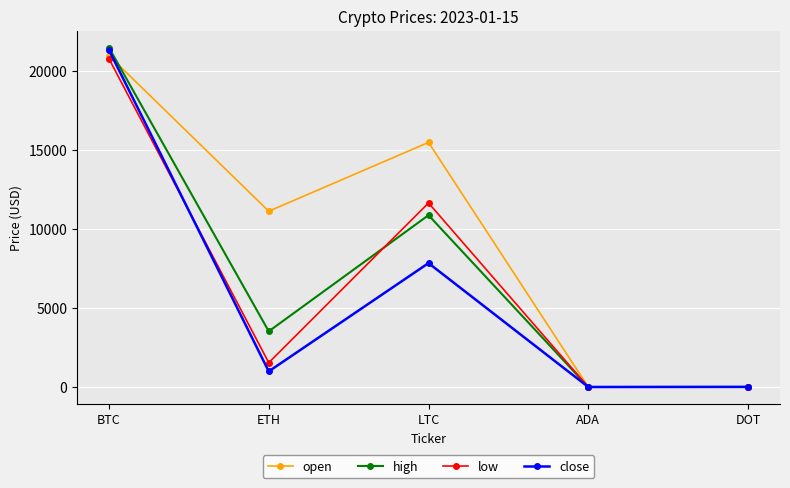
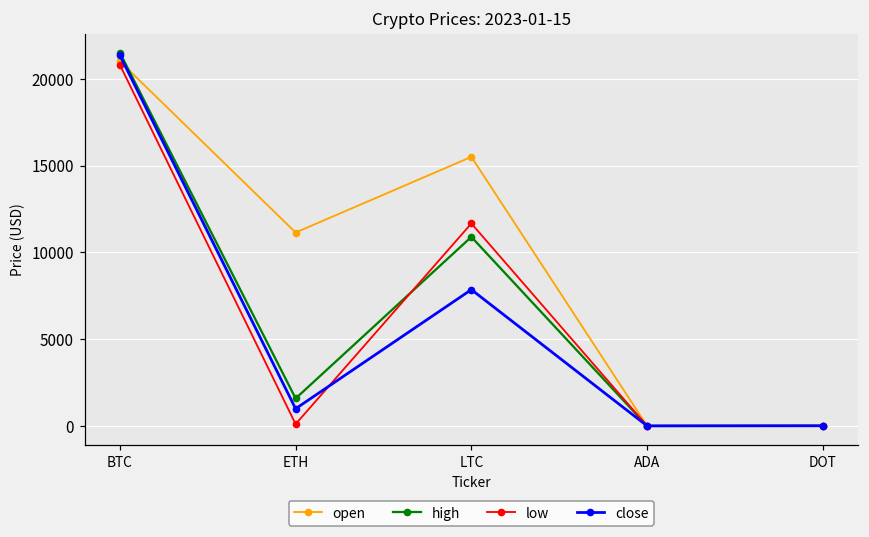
  {
    "open": {
      "BTC": 21000,
      "ETH": 11100,
      "LTC": 15500
    },
    "high": {
-     "ETH": 3500,
+     "ETH": 1600,
      "LTC": 10900
    },
    "low": {
      "BTC": 20800,
-     "ETH": 1500,
+     "ETH": 100,
      "LTC": 11700
    },
    "close": {
      "ETH": 1000,
      "LTC": 7900
    }
  }
